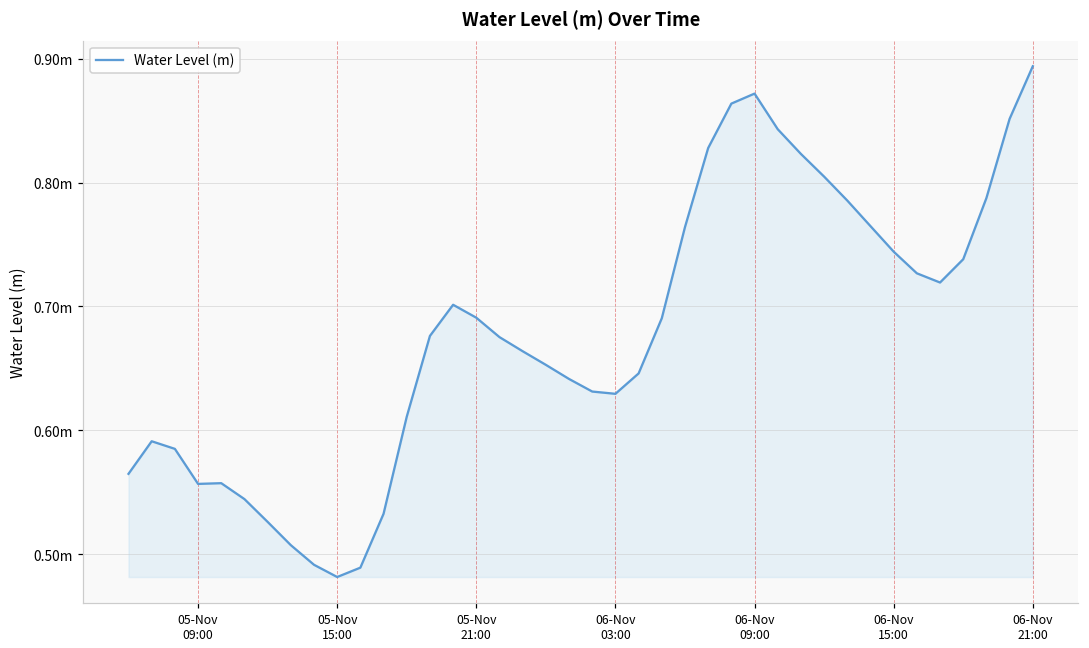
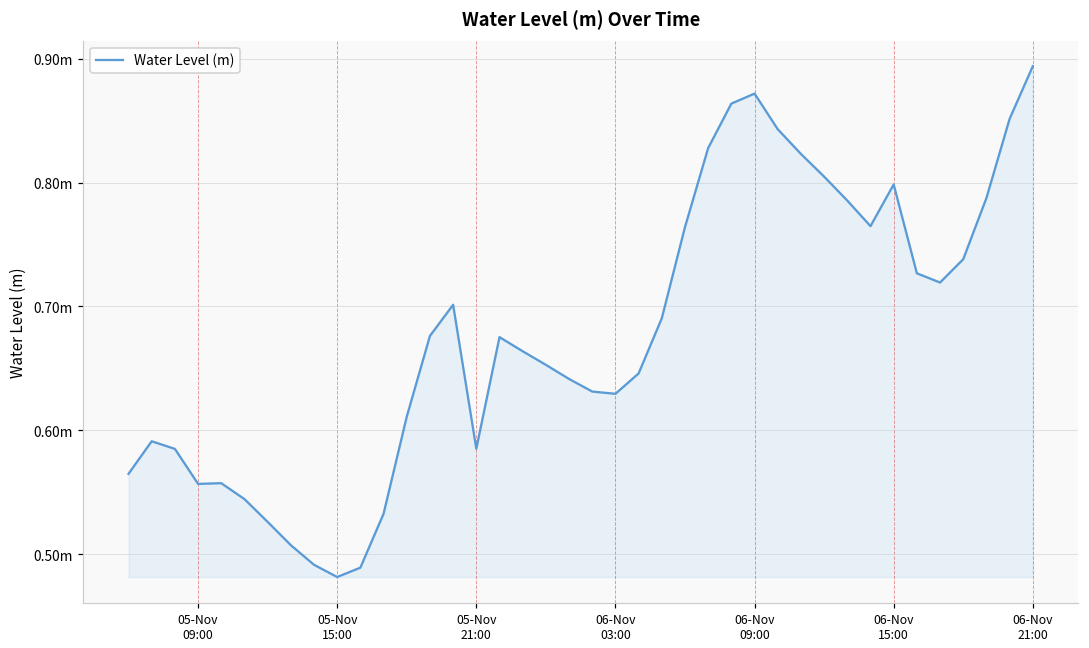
  {
    "05-Nov 09:00": "0.557m",
    "05-Nov 15:00": "0.482m",
-   "05-Nov 21:00": "0.691m",
+   "05-Nov 21:00": "0.585m",
    "06-Nov 03:00": "0.629m",
    "06-Nov 09:00": "0.872m",
-   "06-Nov 15:00": "0.744m",
+   "06-Nov 15:00": "0.798m",
    "06-Nov 21:00": "0.894m"
  }
